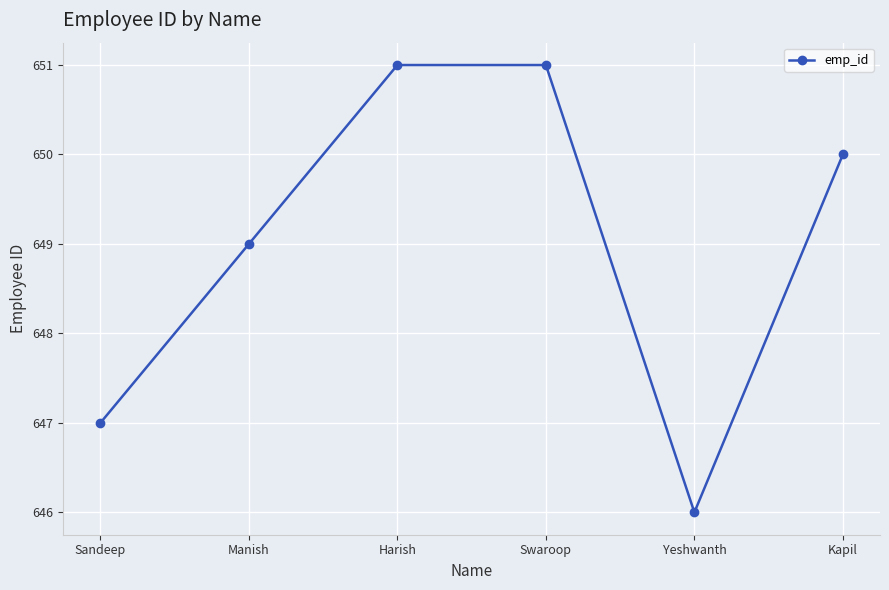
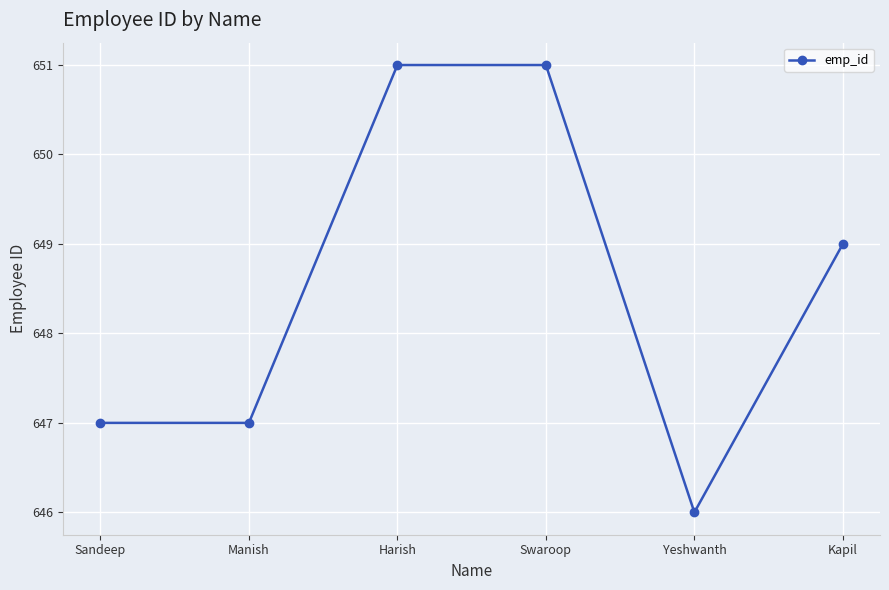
  {
    "Sandeep": 647,
-   "Manish": 649,
+   "Manish": 647,
    "Harish": 651,
    "Swaroop": 651,
    "Yeshwanth": 646,
-   "Kapil": 650
+   "Kapil": 649
  }
